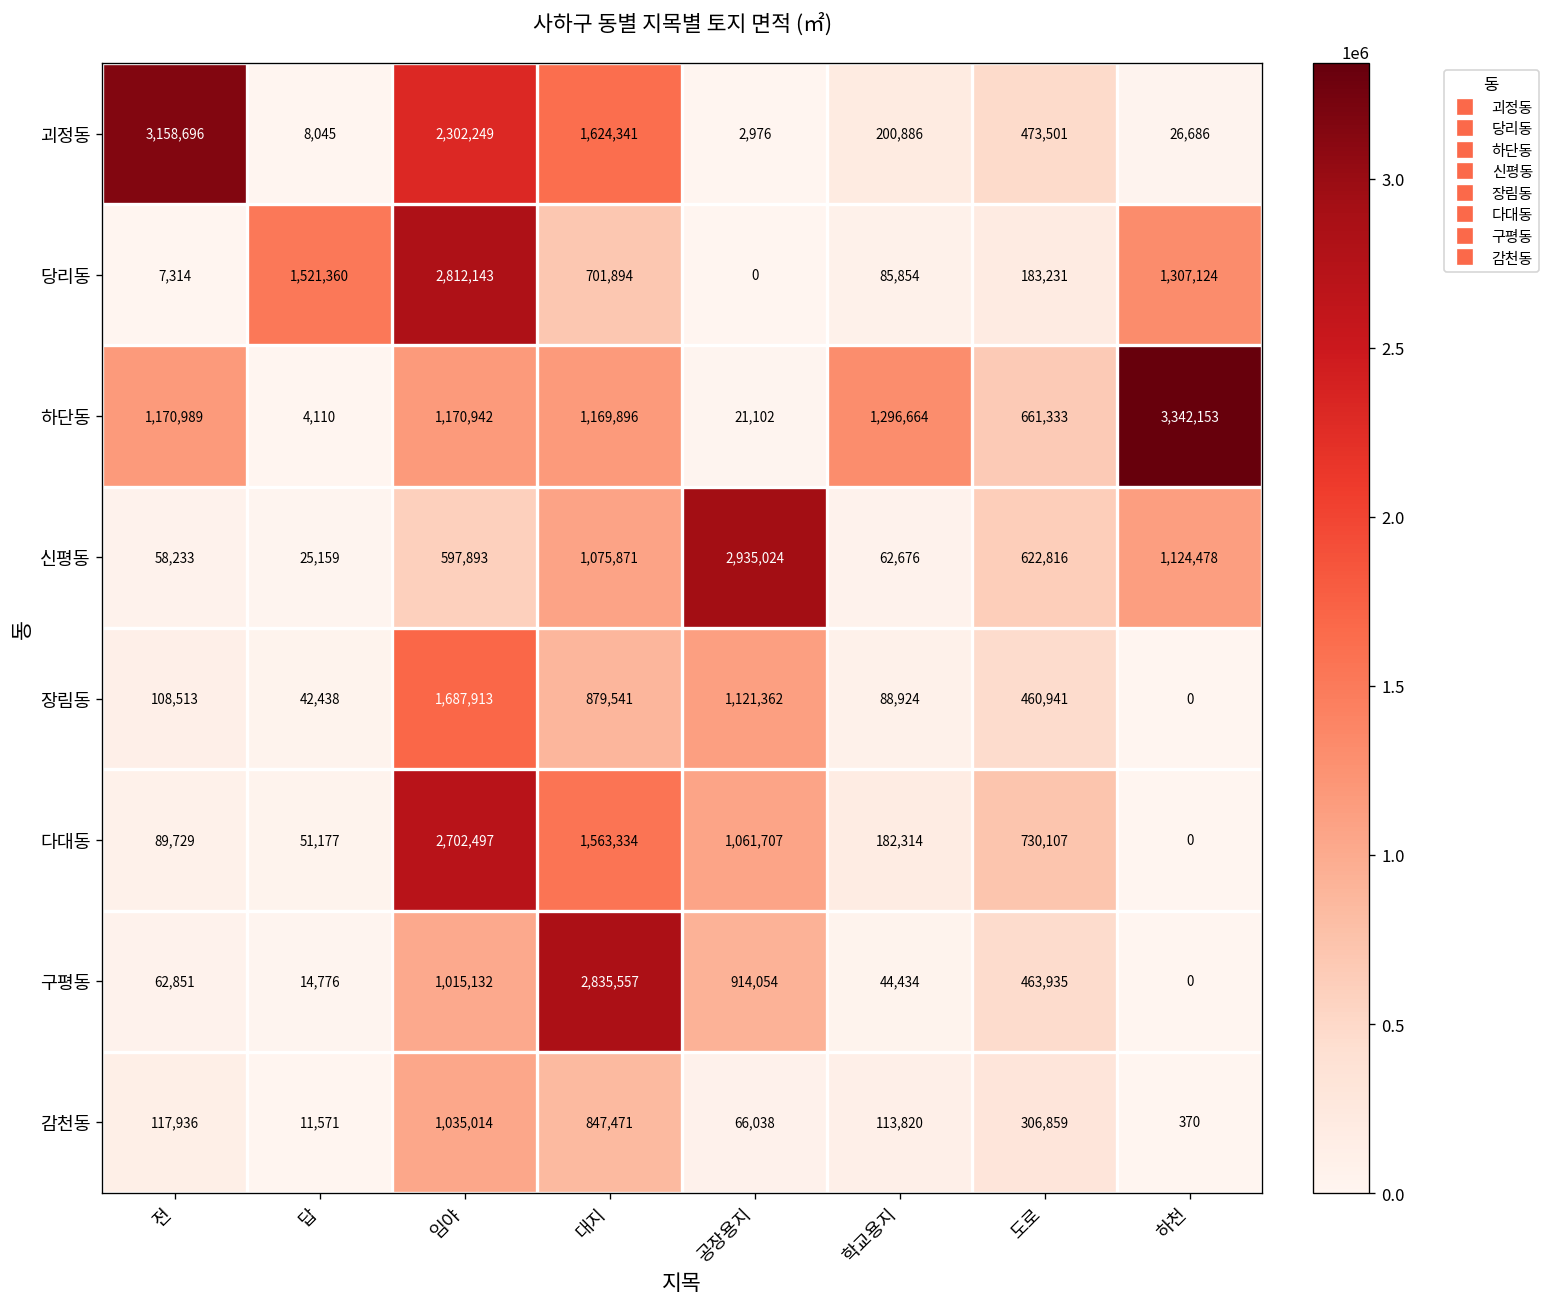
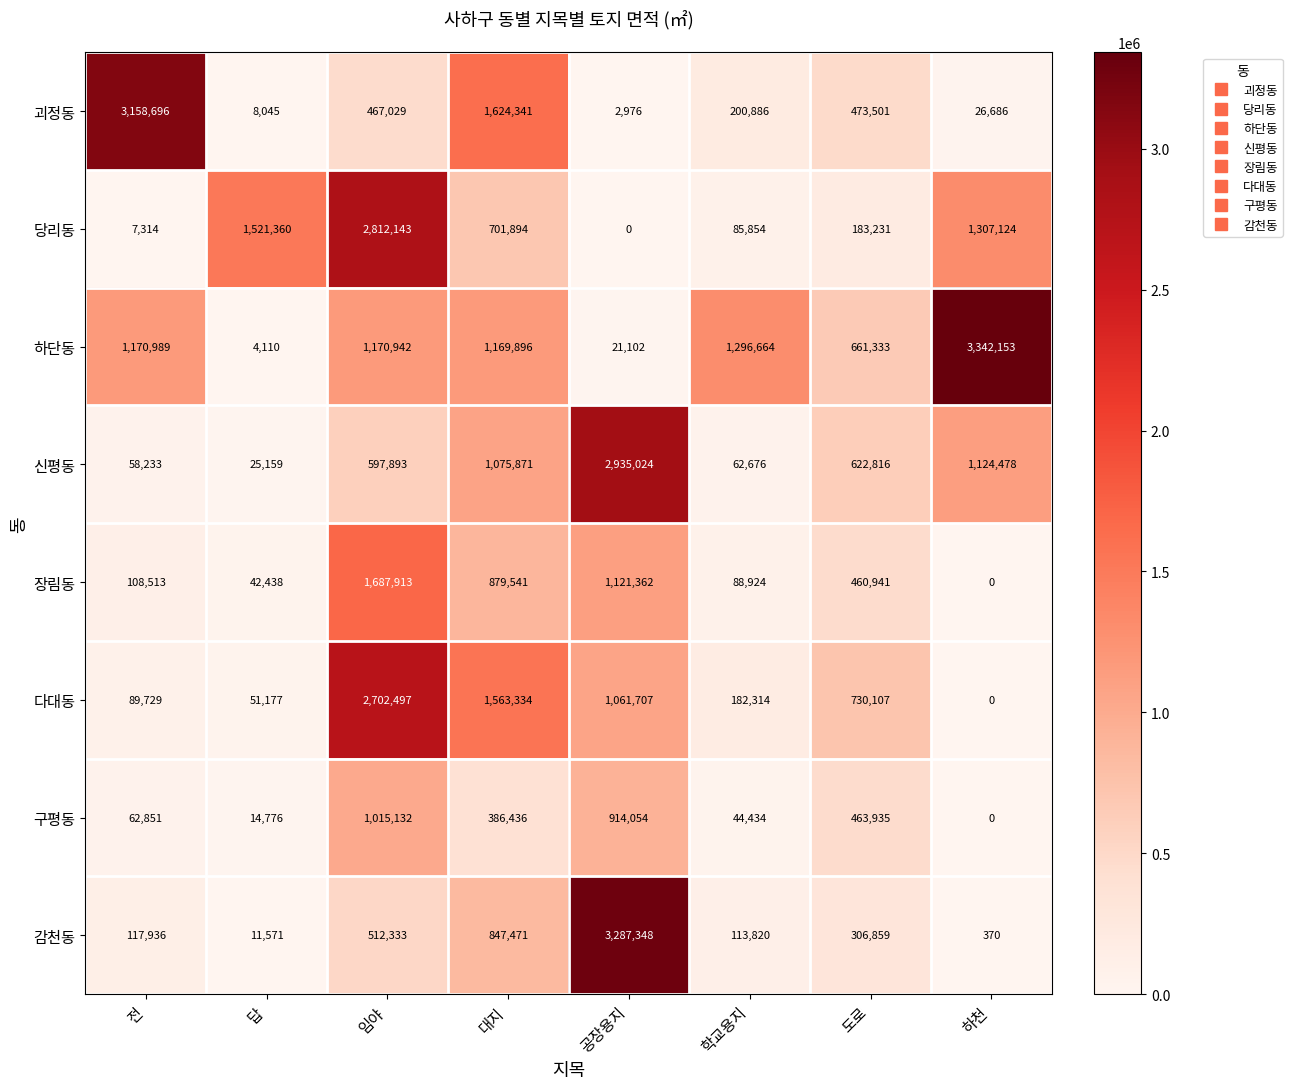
  {
    "괴정동": {
      "전": "3,158,696",
      "답": "8,045",
-     "임야": "2,302,249",
+     "임야": "467,029",
      "대지": "1,624,341",
      "공장용지": "2,976",
      "학교용지": "200,886",
      "도로": "473,501",
      "하천": "26,686"
    },
    "당리동": {
      "전": "7,314",
      "답": "1,521,360",
      "임야": "2,812,143",
      "대지": "701,894",
      "공장용지": "0",
      "학교용지": "85,854",
      "도로": "183,231",
      "하천": "1,307,124"
    },
    "하단동": {
      "전": "1,170,989",
      "답": "4,110",
      "임야": "1,170,942",
      "대지": "1,169,896",
      "공장용지": "21,102",
      "학교용지": "1,296,664",
      "도로": "661,333",
      "하천": "3,342,153"
    },
    "신평동": {
      "전": "58,233",
      "답": "25,159",
      "임야": "597,893",
      "대지": "1,075,871",
      "공장용지": "2,935,024",
      "학교용지": "62,676",
      "도로": "622,816",
      "하천": "1,124,478"
    },
    "장림동": {
      "전": "108,513",
      "답": "42,438",
      "임야": "1,687,913",
      "대지": "879,541",
      "공장용지": "1,121,362",
      "학교용지": "88,924",
      "도로": "460,941",
      "하천": "0"
    },
    "다대동": {
      "전": "89,729",
      "답": "51,177",
      "임야": "2,702,497",
      "대지": "1,563,334",
      "공장용지": "1,061,707",
      "학교용지": "182,314",
      "도로": "730,107",
      "하천": "0"
    },
    "구평동": {
      "전": "62,851",
      "답": "14,776",
      "임야": "1,015,132",
-     "대지": "2,835,557",
+     "대지": "386,436",
      "공장용지": "914,054",
      "학교용지": "44,434",
      "도로": "463,935",
      "하천": "0"
    },
    "감천동": {
      "전": "117,936",
      "답": "11,571",
-     "임야": "1,035,014",
+     "임야": "512,333",
      "대지": "847,471",
-     "공장용지": "66,038",
+     "공장용지": "3,287,348",
      "학교용지": "113,820",
      "도로": "306,859",
      "하천": "370"
    }
  }
